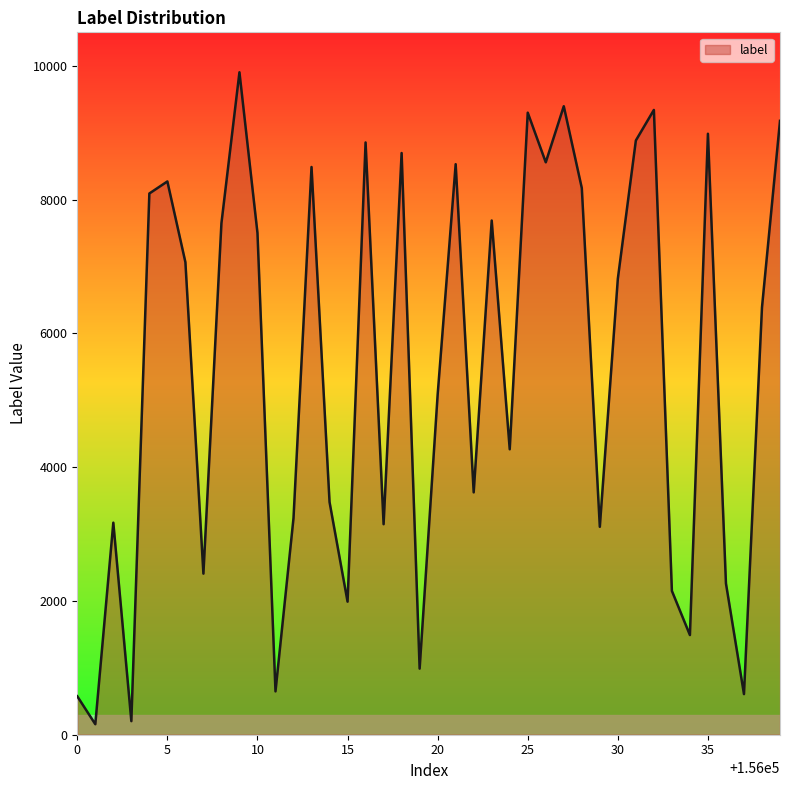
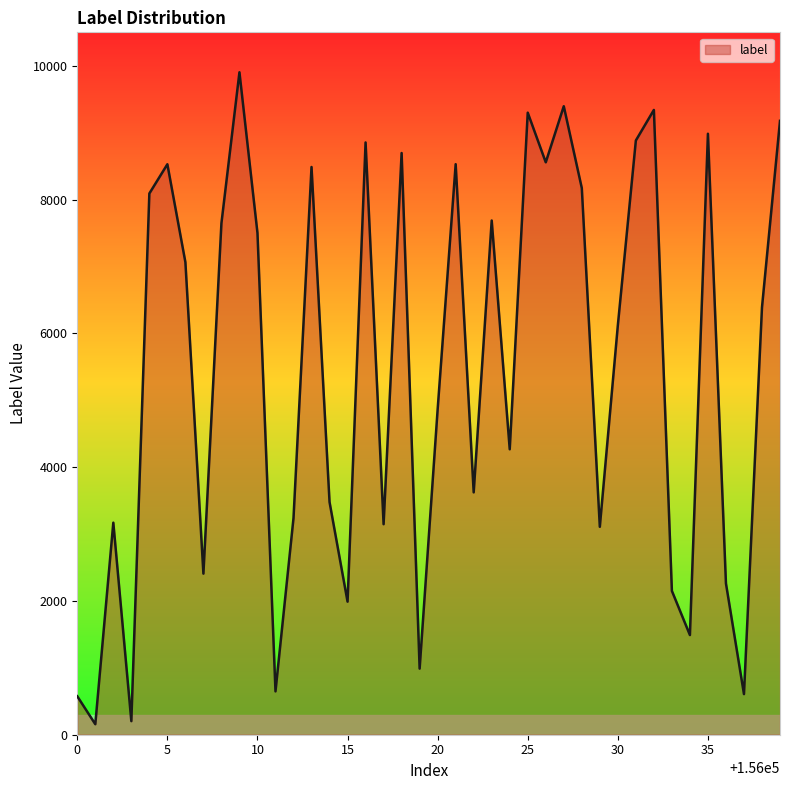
  {
    "0": 600,
-   "5": 8300,
+   "5": 8500,
    "10": 7500,
    "15": 2000,
-   "20": 5100,
+   "20": 4900,
    "25": 9300,
-   "30": 6800,
+   "30": 6100,
    "35": 9000
  }
